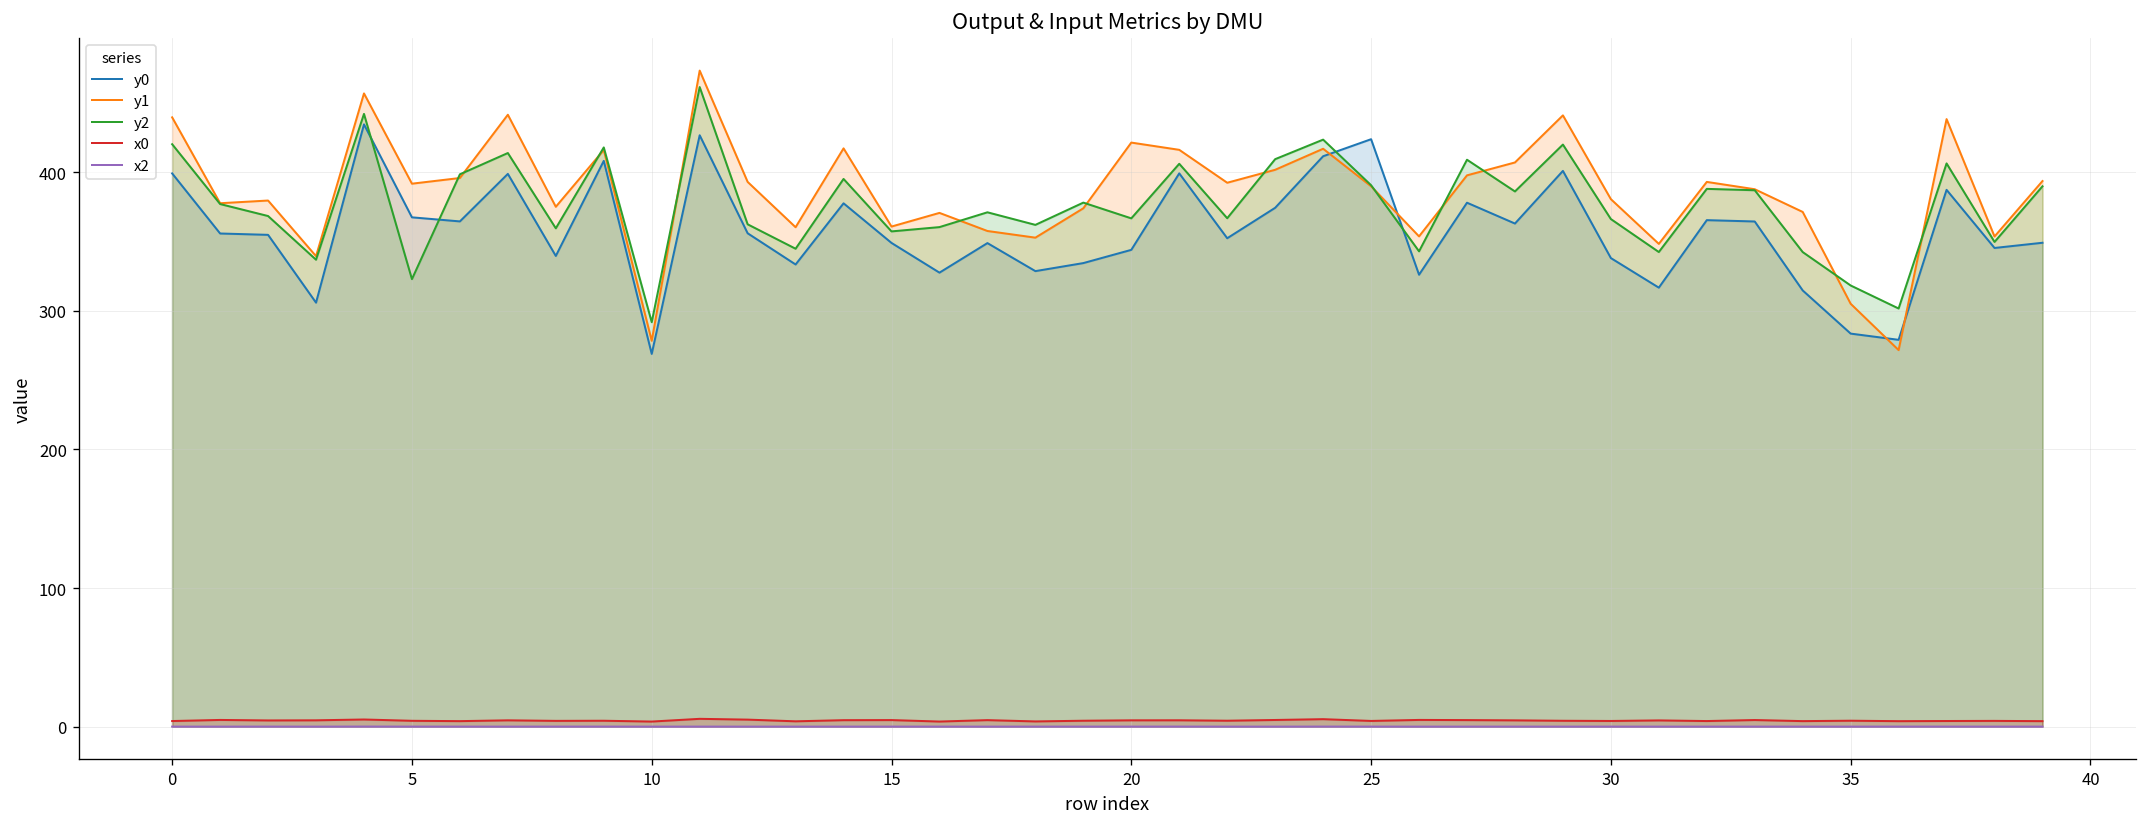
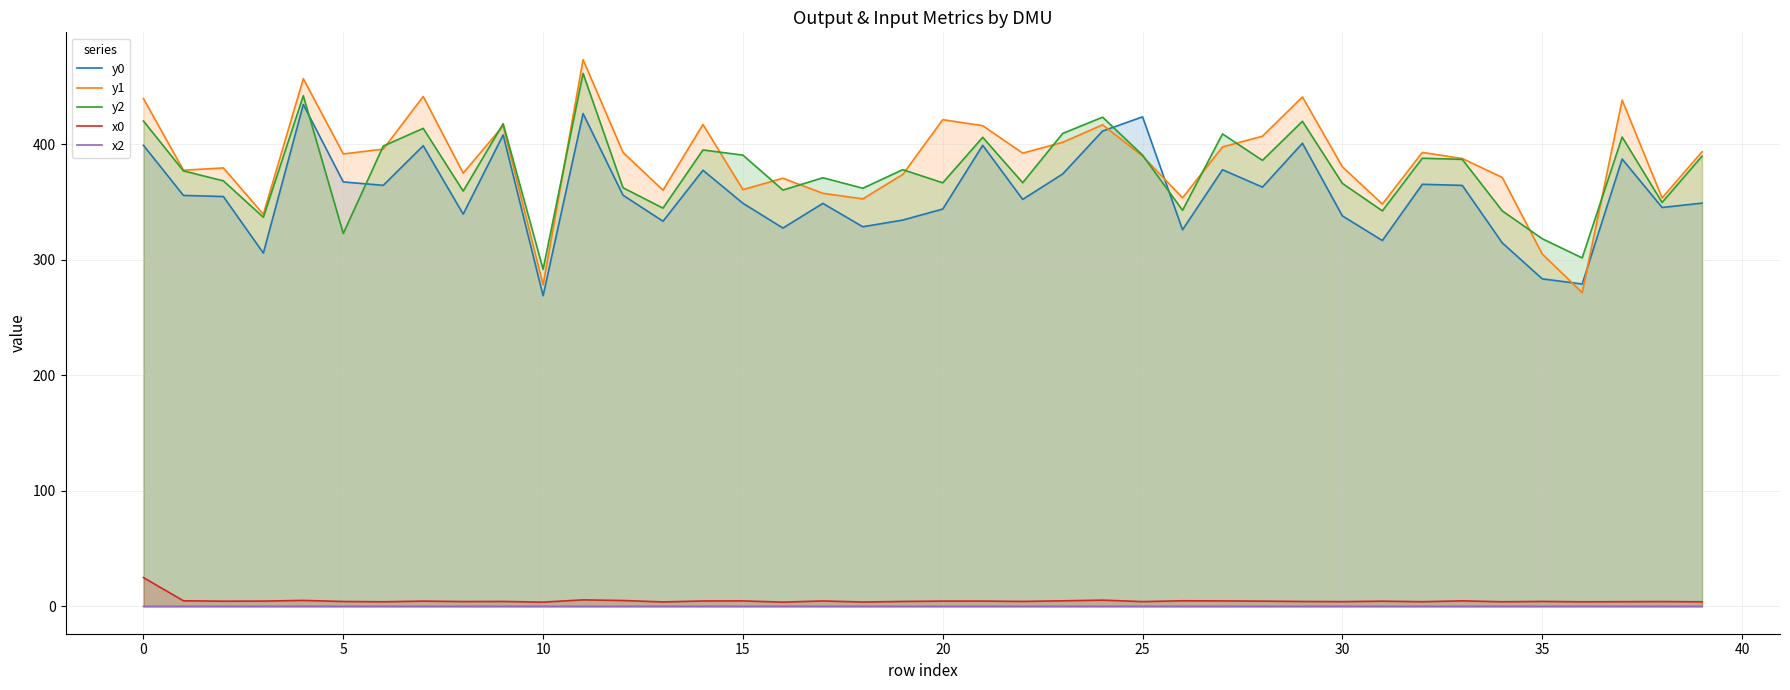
  {
    "y0": {
      "0": 399,
      "5": 367,
      "10": 269,
      "15": 349,
      "20": 344,
      "25": 424,
      "30": 338,
      "35": 284
    },
    "y1": {
      "0": 440,
      "5": 392,
      "10": 278,
      "15": 361,
      "20": 421,
      "30": 381,
      "35": 305
    },
    "y2": {
      "0": 420,
      "5": 323,
      "10": 292,
-     "15": 357,
+     "15": 391,
      "20": 367,
      "30": 366,
      "35": 318
    },
    "x0": {
-     "0": 4,
+     "0": 25,
      "5": 4,
      "10": 4,
      "15": 5,
      "20": 5,
      "25": 4,
      "30": 4,
      "35": 4
    },
    "x2": {
      "0": 0,
      "5": 0,
      "10": 0,
      "15": 0,
      "20": 0,
      "25": 0,
      "30": 0,
      "35": 0
    }
  }
